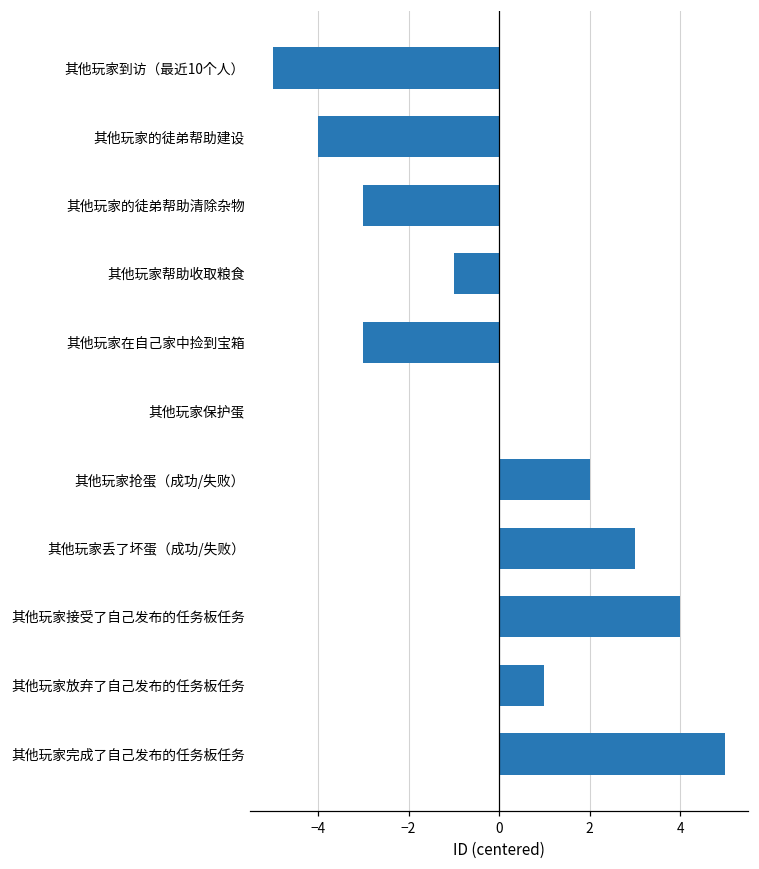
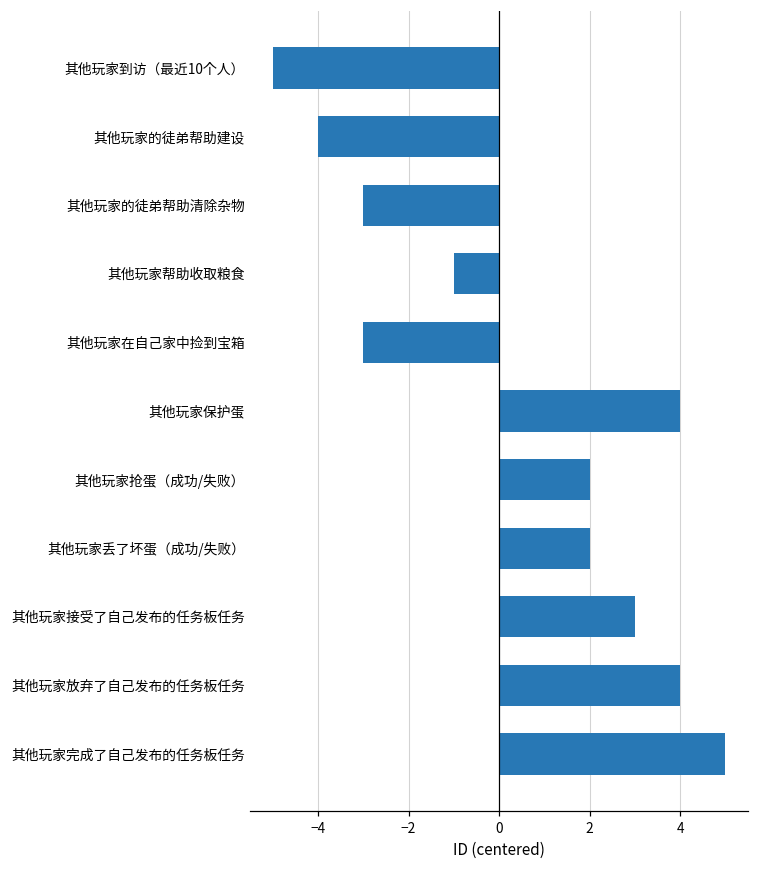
  {
    "其他玩家到访（最近10个人）": -5.0,
    "其他玩家的徒弟帮助建设": -4.0,
    "其他玩家的徒弟帮助清除杂物": -3.0,
    "其他玩家帮助收取粮食": -1.0,
    "其他玩家在自己家中捡到宝箱": -3.0,
-   "其他玩家保护蛋": 0.0,
+   "其他玩家保护蛋": 4.0,
    "其他玩家抢蛋（成功/失败）": 2.0,
-   "其他玩家丢了坏蛋（成功/失败）": 3.0,
-   "其他玩家接受了自己发布的任务板任务": 4.0,
-   "其他玩家放弃了自己发布的任务板任务": 1.0,
+   "其他玩家丢了坏蛋（成功/失败）": 2.0,
+   "其他玩家接受了自己发布的任务板任务": 3.0,
+   "其他玩家放弃了自己发布的任务板任务": 4.0,
    "其他玩家完成了自己发布的任务板任务": 5.0
  }
